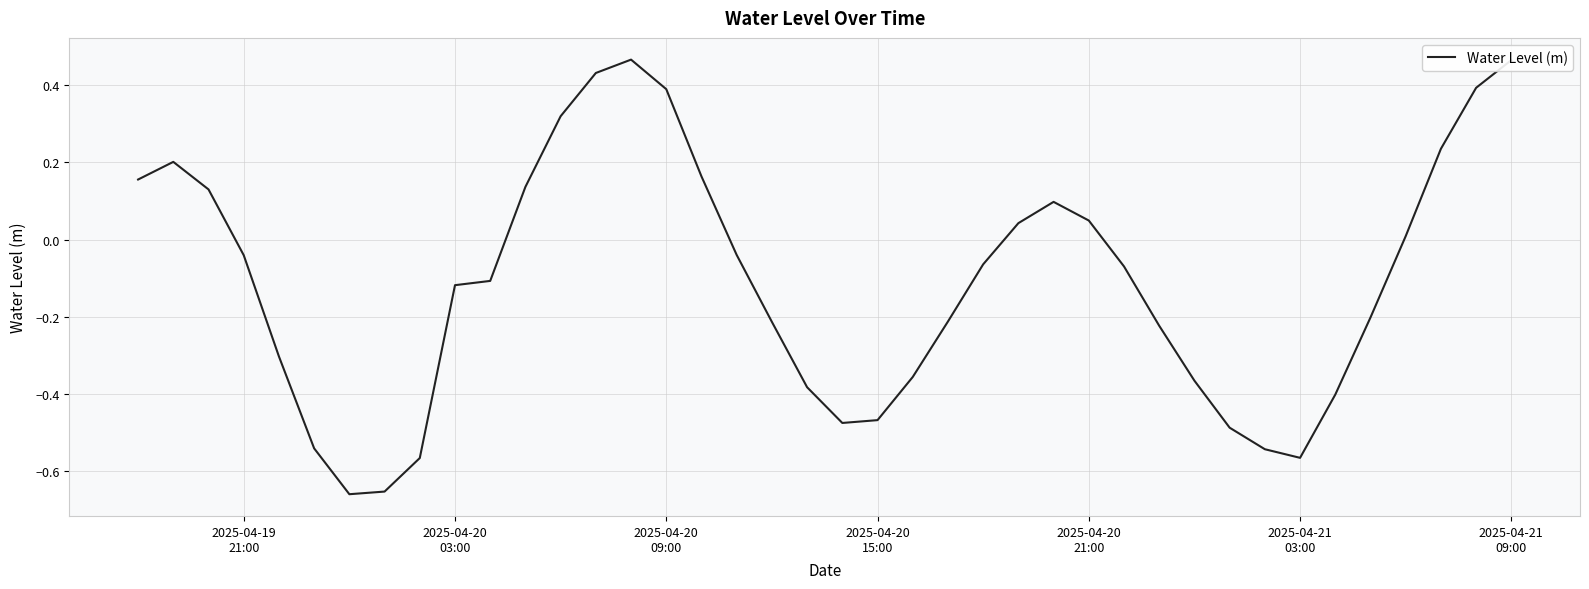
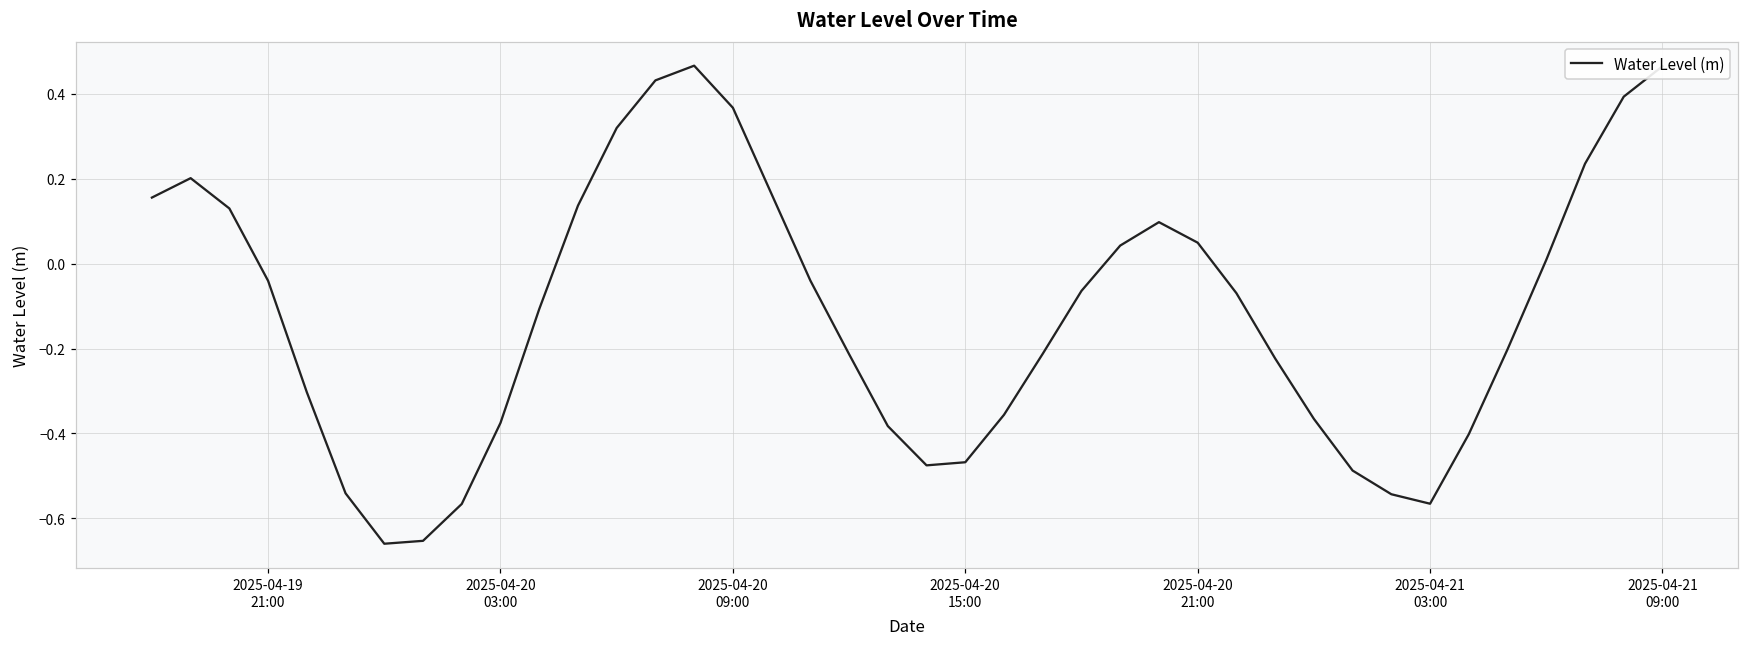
  {
    "2025-04-19 21:00": -0.04,
-   "2025-04-20 03:00": -0.12,
-   "2025-04-20 09:00": 0.39,
+   "2025-04-20 03:00": -0.38,
+   "2025-04-20 09:00": 0.37,
    "2025-04-20 15:00": -0.47,
    "2025-04-20 21:00": 0.05,
    "2025-04-21 03:00": -0.57
  }
